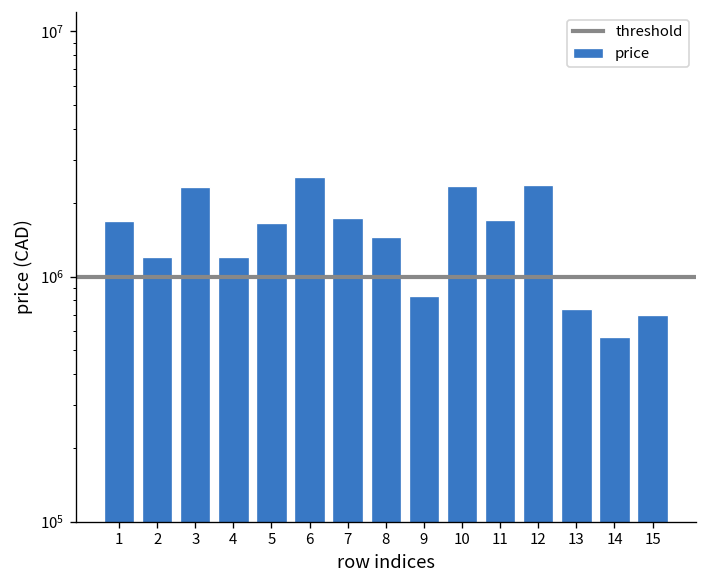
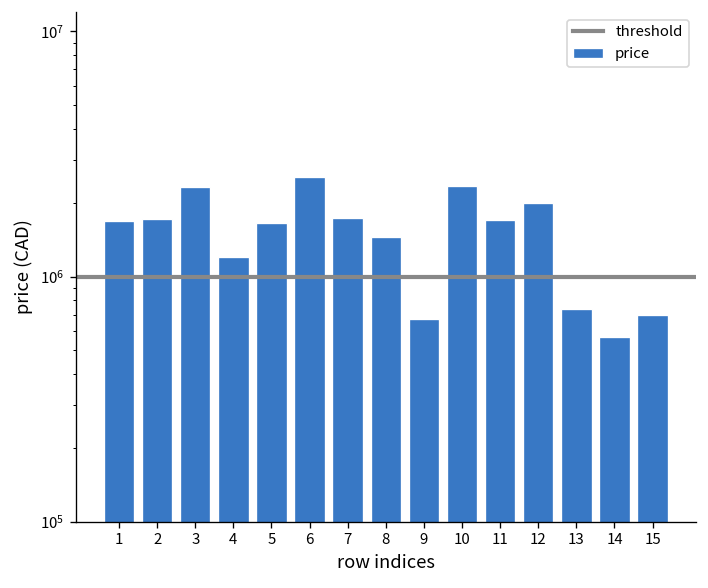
  {
    "1": 1700000,
-   "2": 1200000,
+   "2": 1700000,
    "3": 2300000,
    "4": 1200000,
    "5": 1700000,
    "6": 2600000,
    "7": 1700000,
    "8": 1400000,
-   "9": 830000,
+   "9": 670000,
    "10": 2300000,
    "11": 1700000,
-   "12": 2400000,
+   "12": 2000000,
    "13": 740000,
    "14": 570000,
    "15": 700000
  }
